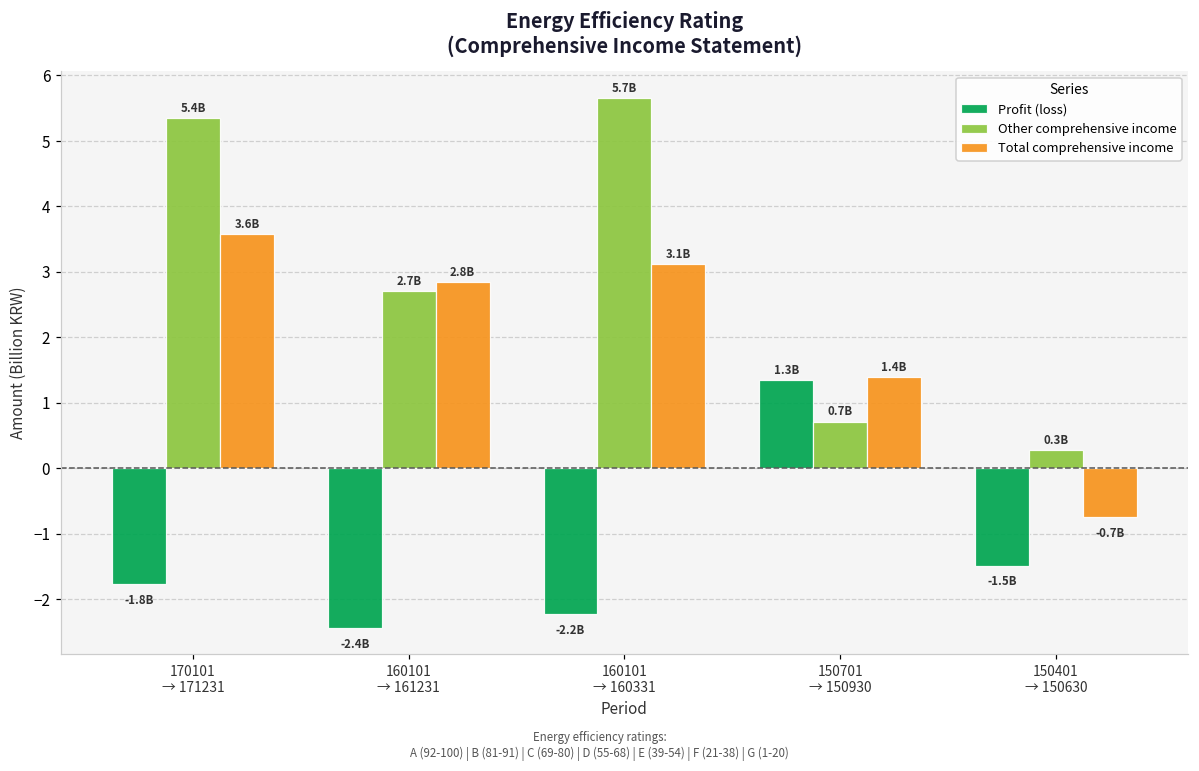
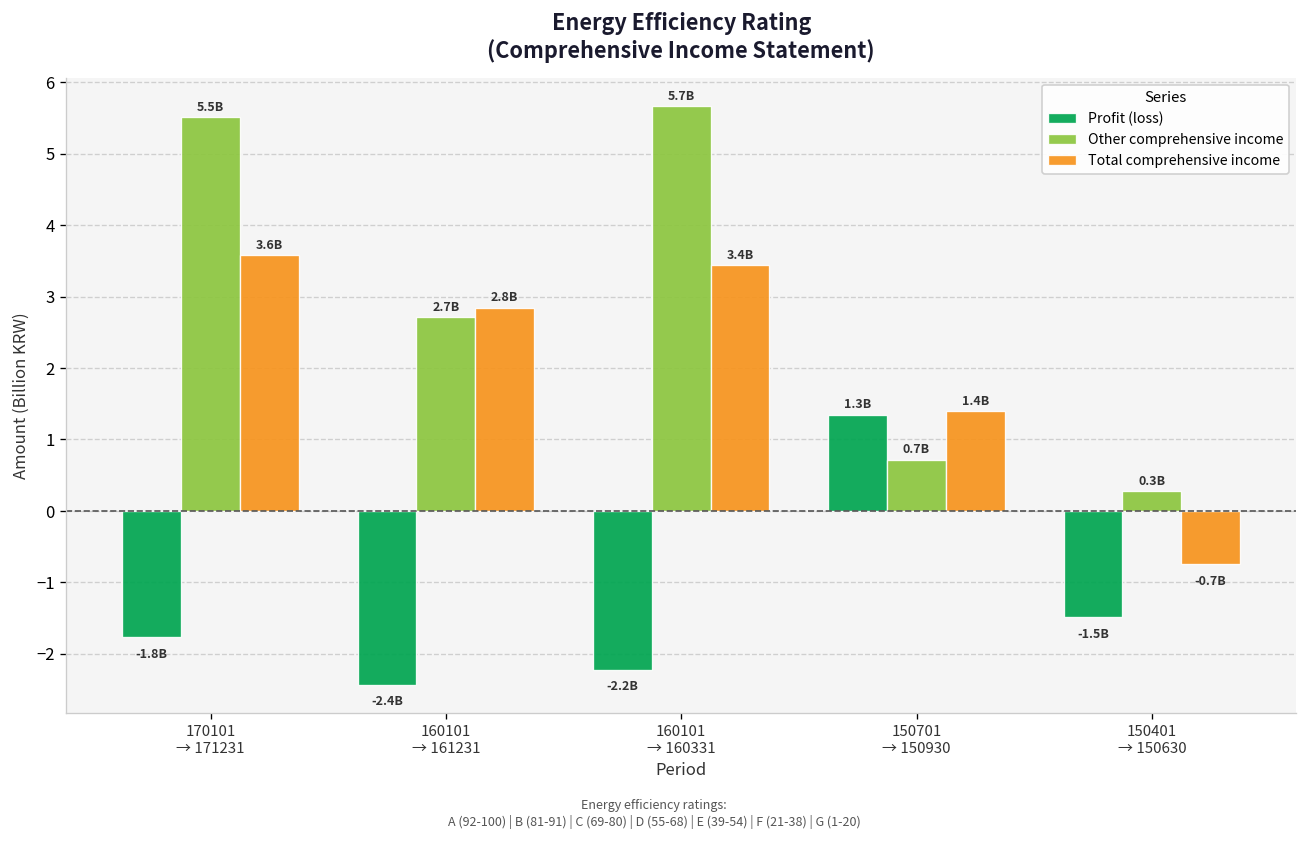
  {
    "Profit (loss)": {
      "170101 → 171231": "-1.8B",
      "160101 → 161231": "-2.4B",
      "160101 → 160331": "-2.2B",
      "150701 → 150930": "1.3B",
      "150401 → 150630": "-1.5B"
    },
    "Other comprehensive income": {
-     "170101 → 171231": "5.4B",
+     "170101 → 171231": "5.5B",
      "160101 → 161231": "2.7B",
      "160101 → 160331": "5.7B",
      "150701 → 150930": "0.7B",
      "150401 → 150630": "0.3B"
    },
    "Total comprehensive income": {
      "170101 → 171231": "3.6B",
      "160101 → 161231": "2.8B",
-     "160101 → 160331": "3.1B",
+     "160101 → 160331": "3.4B",
      "150701 → 150930": "1.4B",
      "150401 → 150630": "-0.7B"
    }
  }
